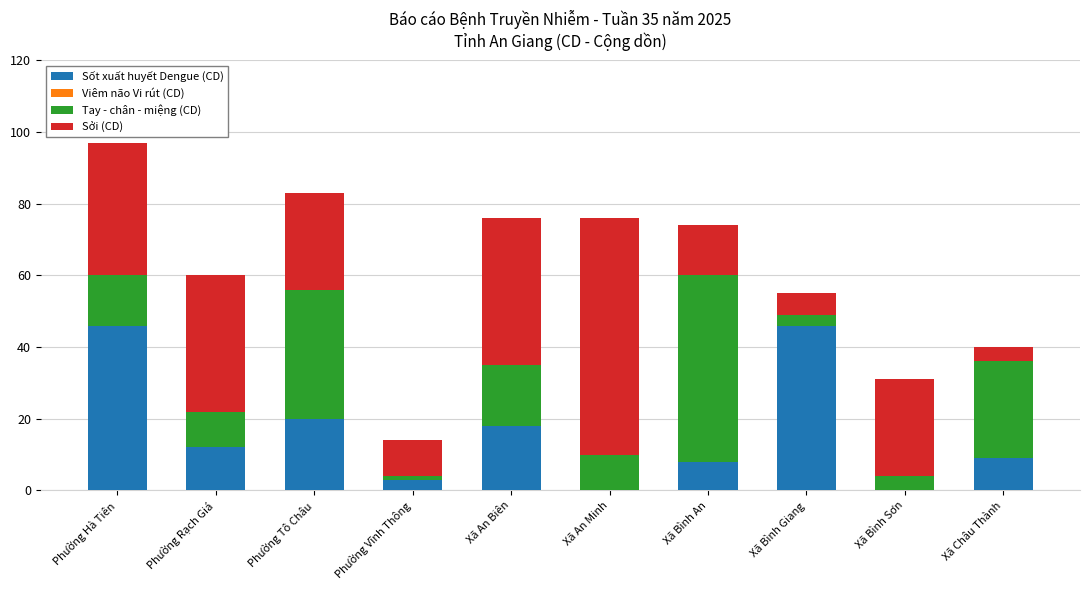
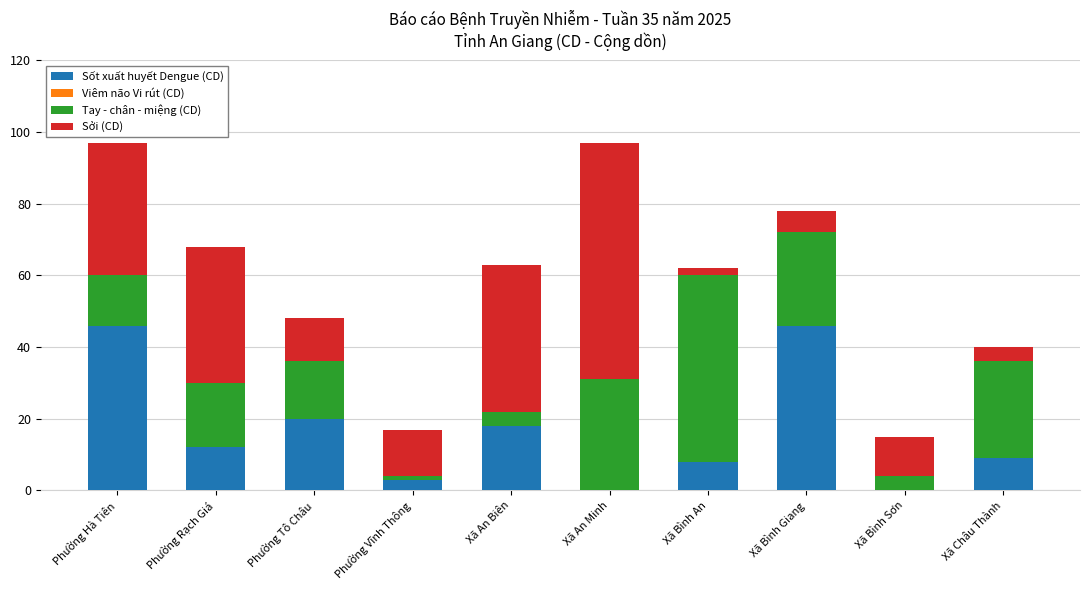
  {
    "Viêm não Vi rút (CD)": {
      "Phường Hà Tiên": 46,
      "Phường Rạch Giá": 12,
      "Phường Tô Châu": 20,
      "Phường Vĩnh Thông": 3,
      "Xã An Biên": 18,
      "Xã An Minh": 0,
      "Xã Bình An": 8,
      "Xã Bình Giang": 46,
      "Xã Bình Sơn": 0,
      "Xã Châu Thành": 9
    },
    "Tay - chân - miệng (CD)": {
      "Phường Hà Tiên": 14,
-     "Phường Rạch Giá": 10,
-     "Phường Tô Châu": 36,
+     "Phường Rạch Giá": 18,
+     "Phường Tô Châu": 16,
      "Phường Vĩnh Thông": 1,
-     "Xã An Biên": 17,
-     "Xã An Minh": 10,
+     "Xã An Biên": 4,
+     "Xã An Minh": 31,
      "Xã Bình An": 52,
-     "Xã Bình Giang": 3,
+     "Xã Bình Giang": 26,
      "Xã Bình Sơn": 4,
      "Xã Châu Thành": 27
    },
    "Sởi (CD)": {
      "Phường Hà Tiên": 37,
      "Phường Rạch Giá": 38,
-     "Phường Tô Châu": 27,
-     "Phường Vĩnh Thông": 10,
+     "Phường Tô Châu": 12,
+     "Phường Vĩnh Thông": 13,
      "Xã An Biên": 41,
      "Xã An Minh": 66,
-     "Xã Bình An": 14,
+     "Xã Bình An": 2,
      "Xã Bình Giang": 6,
-     "Xã Bình Sơn": 27,
+     "Xã Bình Sơn": 11,
      "Xã Châu Thành": 4
    }
  }
